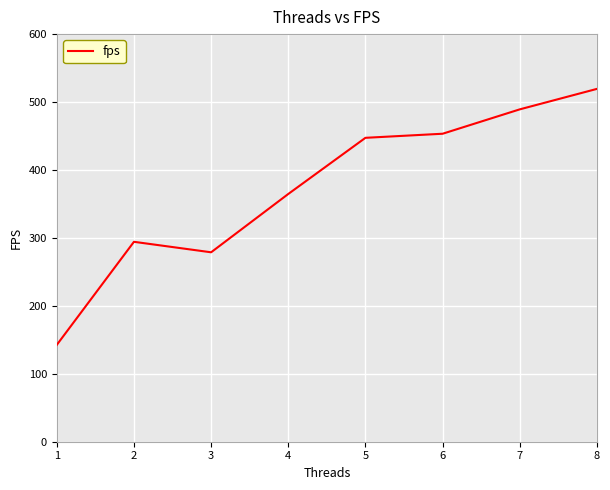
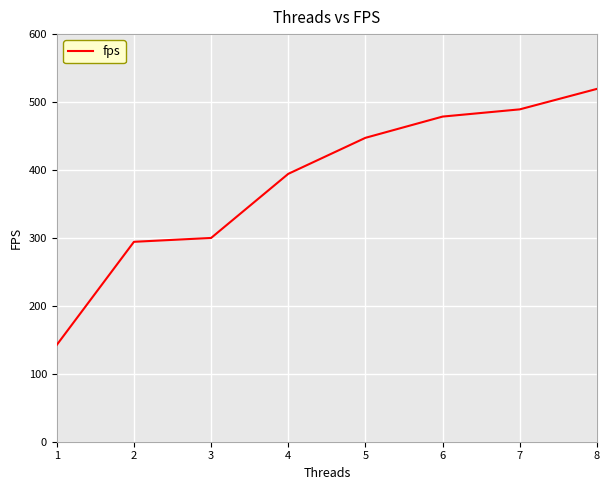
  {
    "1": 140,
    "2": 290,
-   "3": 280,
-   "4": 360,
+   "3": 300,
+   "4": 390,
    "5": 450,
-   "6": 450,
+   "6": 480,
    "7": 490,
    "8": 520
  }
